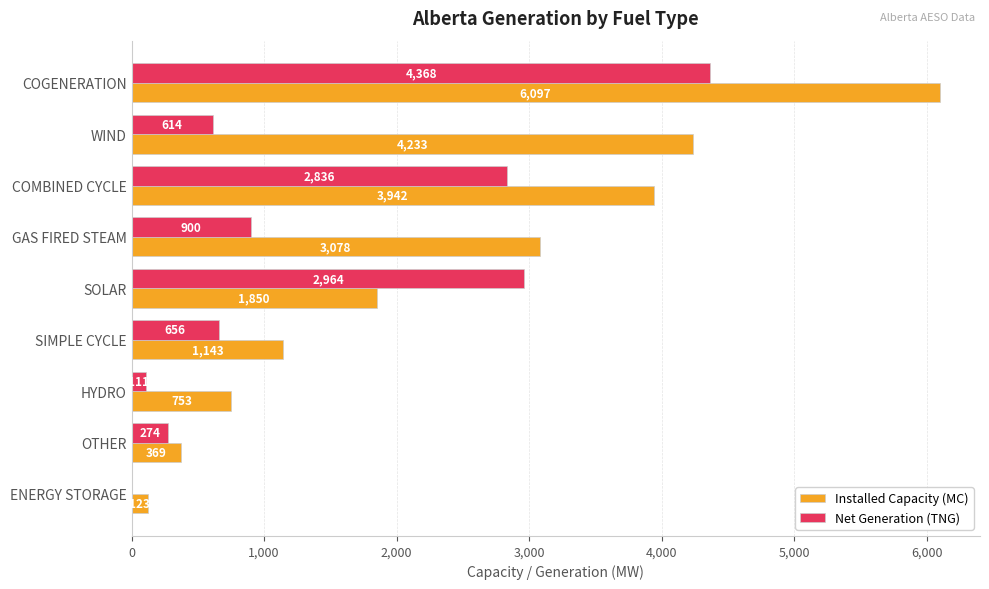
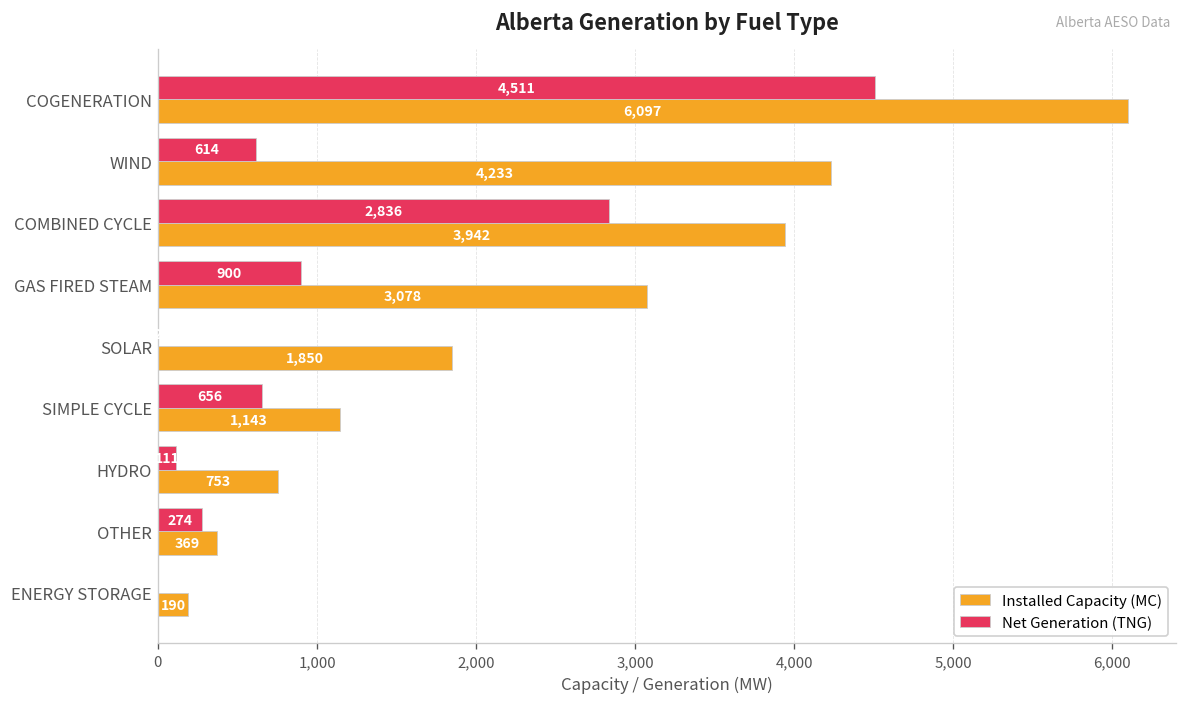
  {
    "Installed Capacity (MC)": {
      "COGENERATION": "6,097",
      "WIND": "4,233",
      "COMBINED CYCLE": "3,942",
      "GAS FIRED STEAM": "3,078",
      "SOLAR": "1,850",
      "SIMPLE CYCLE": "1,143",
      "HYDRO": "753",
      "OTHER": "369",
-     "ENERGY STORAGE": "123"
+     "ENERGY STORAGE": "190"
    },
    "Net Generation (TNG)": {
-     "COGENERATION": "4,368",
+     "COGENERATION": "4,511",
      "WIND": "614",
      "COMBINED CYCLE": "2,836",
      "GAS FIRED STEAM": "900",
-     "SOLAR": "2,960",
+     "SOLAR": "0",
      "SIMPLE CYCLE": "656",
      "HYDRO": "111",
      "OTHER": "274"
    }
  }
